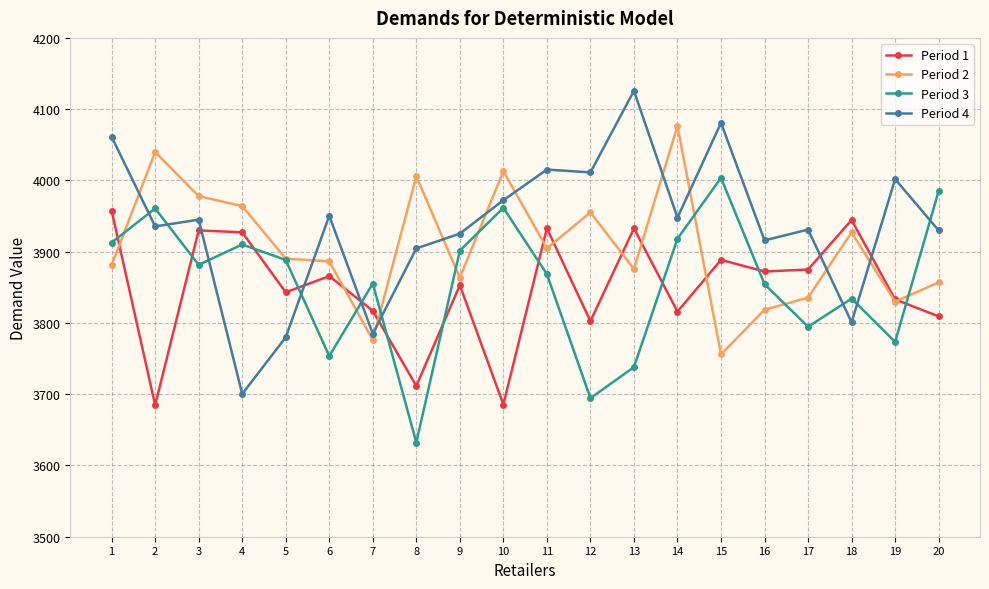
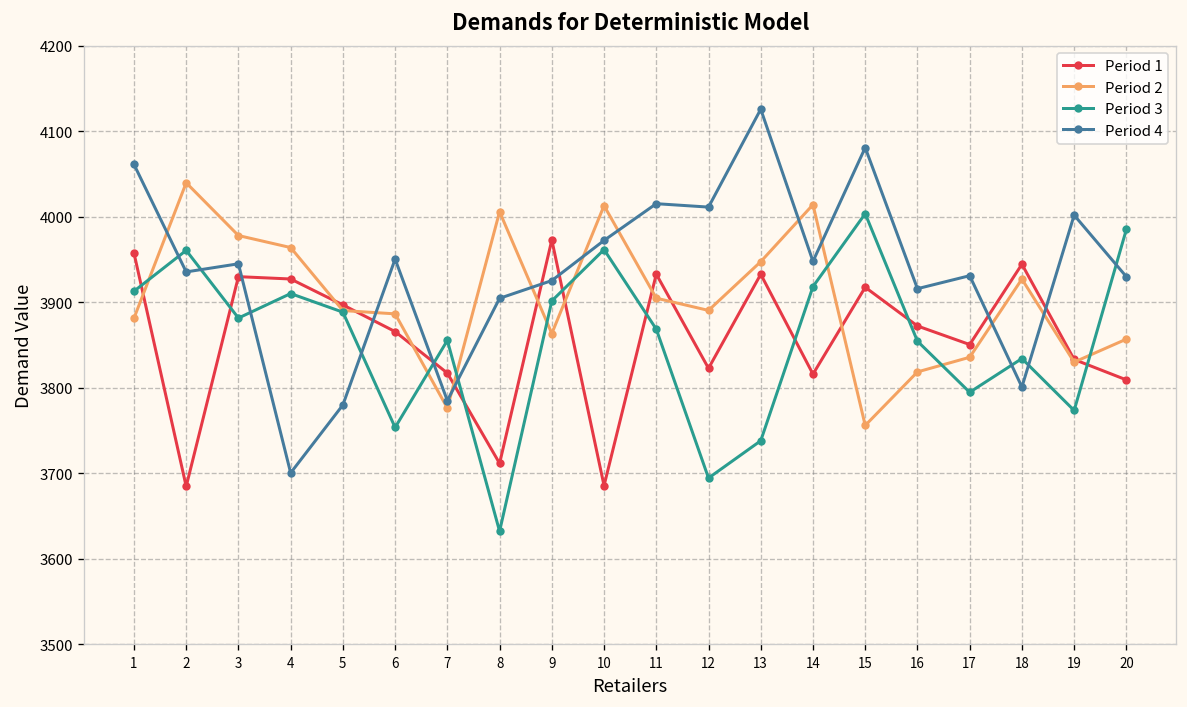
  {
    "Period 1": {
      "1": 3960,
      "2": 3680,
      "3": 3930,
      "4": 3930,
-     "5": 3840,
+     "5": 3900,
      "6": 3870,
      "7": 3820,
      "8": 3710,
-     "9": 3850,
+     "9": 3970,
      "10": 3690,
      "11": 3930,
-     "12": 3800,
+     "12": 3820,
      "13": 3930,
      "14": 3820,
-     "15": 3890,
+     "15": 3920,
      "16": 3870,
-     "17": 3870,
+     "17": 3850,
      "18": 3940,
      "20": 3810
    },
    "Period 2": {
      "1": 3880,
      "2": 4040,
      "3": 3980,
      "4": 3960,
      "6": 3890,
      "7": 3780,
      "8": 4010,
      "9": 3860,
      "10": 4010,
      "11": 3900,
-     "12": 3960,
-     "13": 3880,
-     "14": 4080,
+     "12": 3890,
+     "13": 3950,
+     "14": 4010,
      "15": 3760,
      "16": 3820,
      "17": 3840,
      "18": 3930,
      "20": 3860
    }
  }
